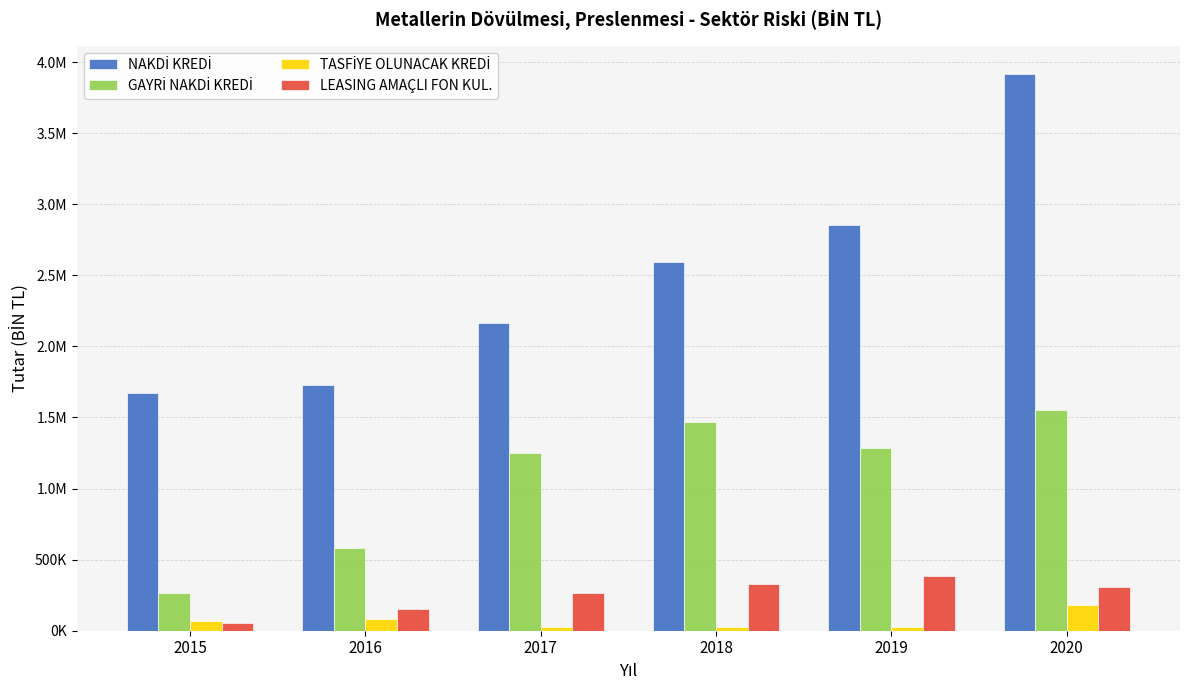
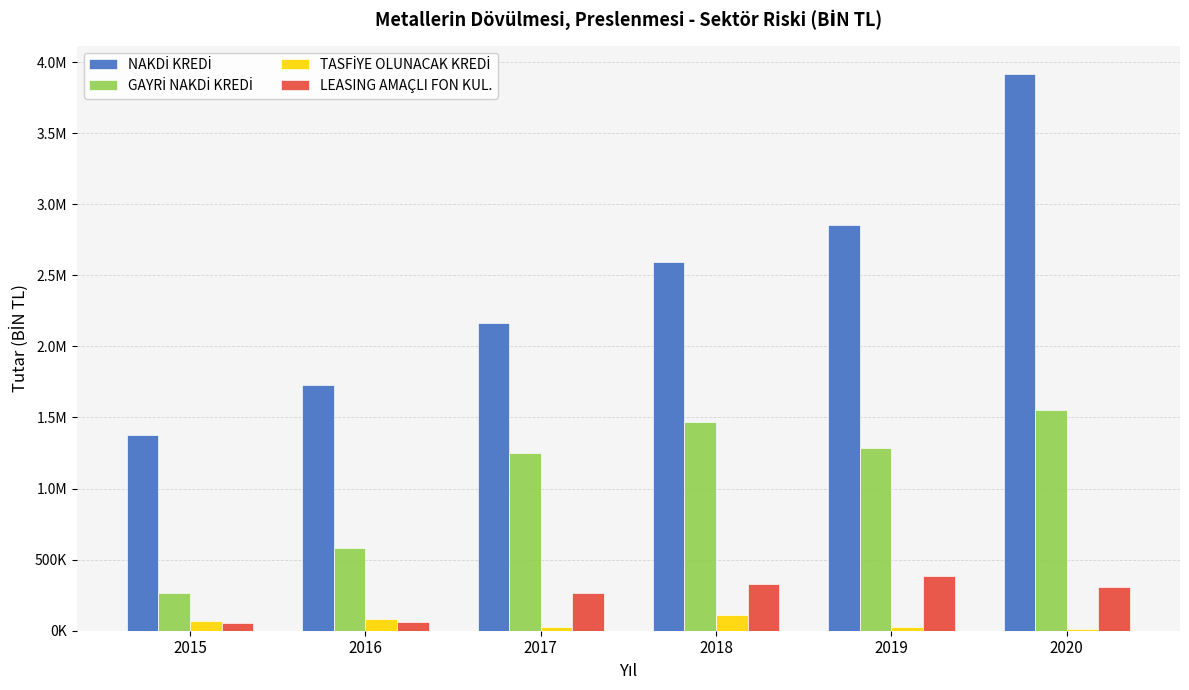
  {
    "NAKDİ KREDİ": {
-     "2015": 1670000,
+     "2015": 1380000,
      "2016": 1730000,
      "2017": 2160000,
      "2018": 2600000,
      "2019": 2850000,
      "2020": 3920000
    },
    "GAYRİ NAKDİ KREDİ": {
      "2015": 260000,
      "2016": 580000,
      "2017": 1250000,
      "2018": 1470000,
      "2019": 1290000,
      "2020": 1560000
    },
    "TASFİYE OLUNACAK KREDİ": {
      "2015": 70000,
      "2016": 80000,
      "2017": 20000,
-     "2018": 20000,
+     "2018": 110000,
      "2019": 30000,
-     "2020": 180000
+     "2020": 10000
    },
    "LEASING AMAÇLI FON KUL.": {
      "2015": 60000,
-     "2016": 150000,
+     "2016": 60000,
      "2017": 260000,
      "2018": 330000,
      "2019": 380000,
      "2020": 300000
    }
  }
